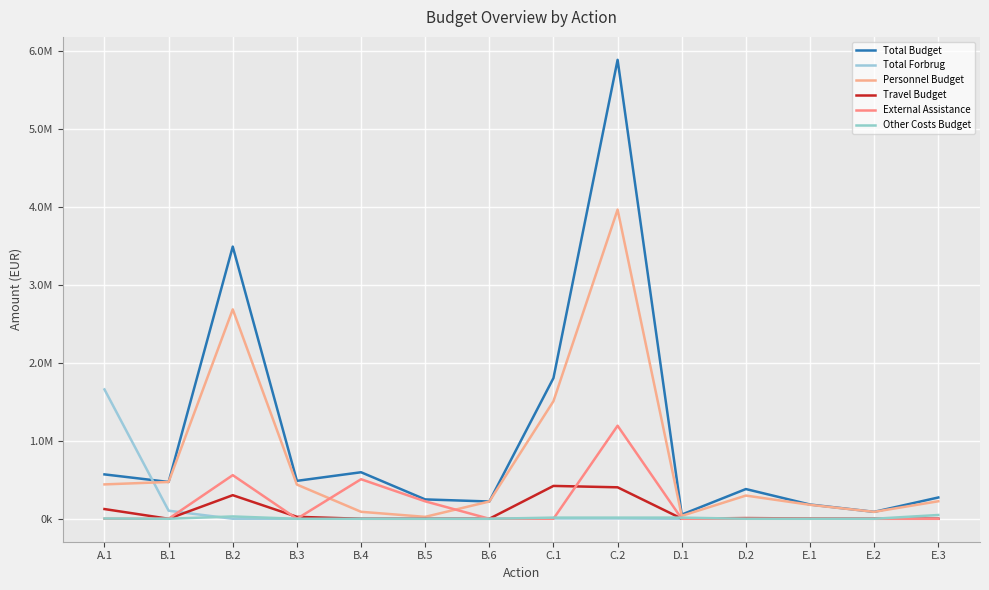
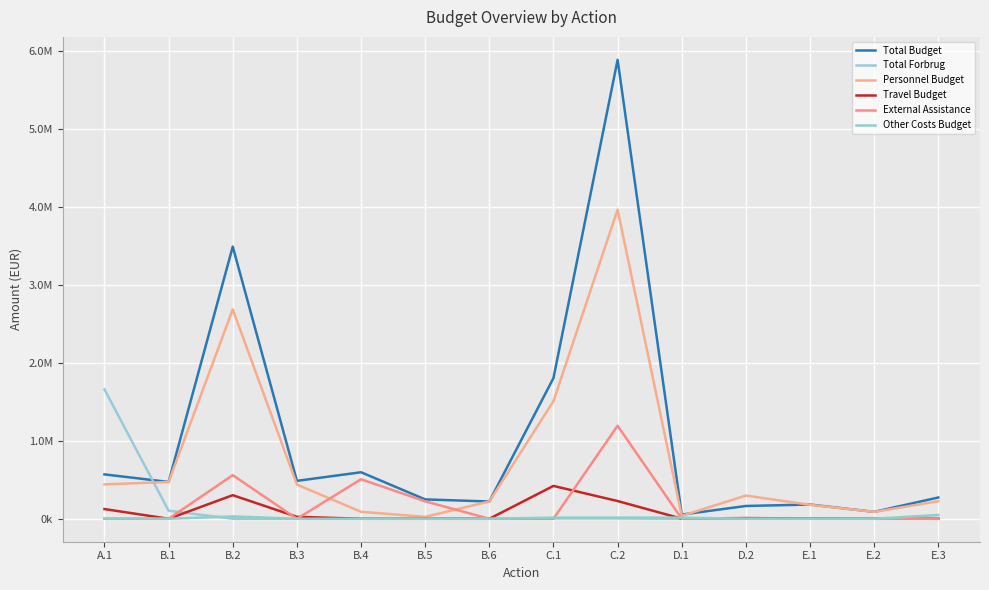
  {
    "Total Budget": {
      "A.1": 600000,
      "B.2": 3500000,
      "B.3": 500000,
      "B.4": 600000,
      "C.1": 1800000,
      "C.2": 5900000,
-     "D.2": 400000,
+     "D.2": 200000,
      "E.3": 300000
    },
    "Travel Budget": {
      "A.1": 100000,
      "B.2": 300000,
      "C.1": 400000,
-     "C.2": 400000
+     "C.2": 200000
    }
  }
